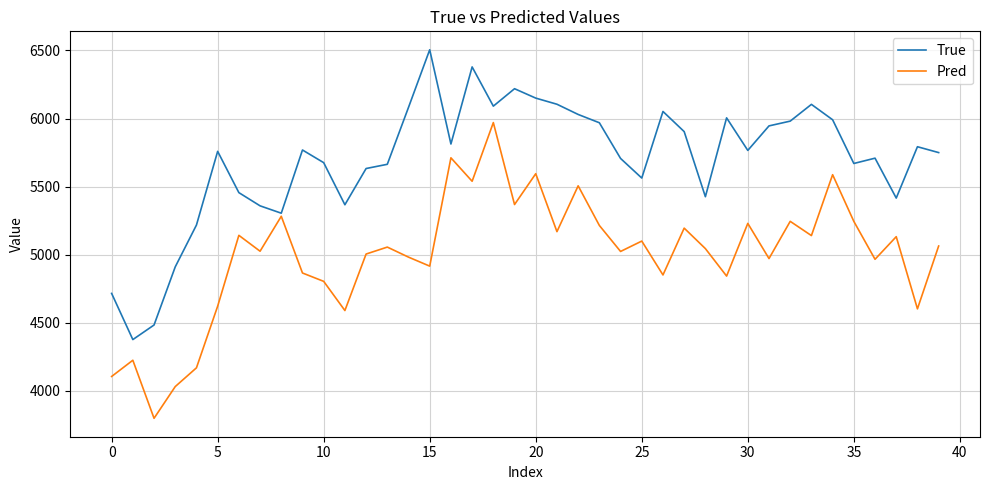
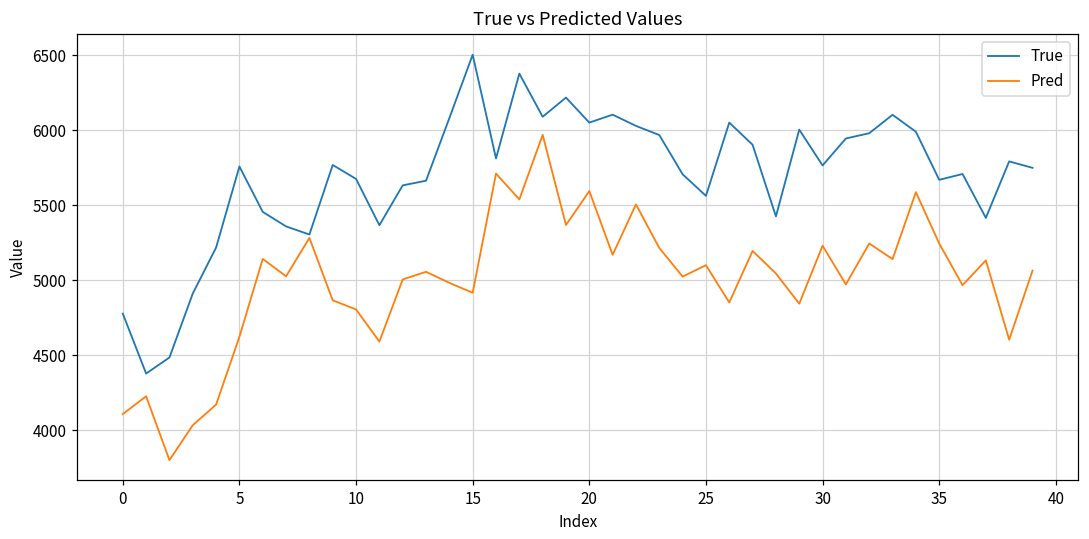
  {
    "True": {
-     "0": 4720,
+     "0": 4780,
      "5": 5760,
      "10": 5680,
      "15": 6510,
-     "20": 6150,
+     "20": 6050,
      "25": 5560,
      "30": 5770,
      "35": 5670
    },
    "Pred": {
      "0": 4110,
      "5": 4620,
      "10": 4800,
      "15": 4920,
      "20": 5590,
      "25": 5100,
      "30": 5230,
      "35": 5240
    }
  }
